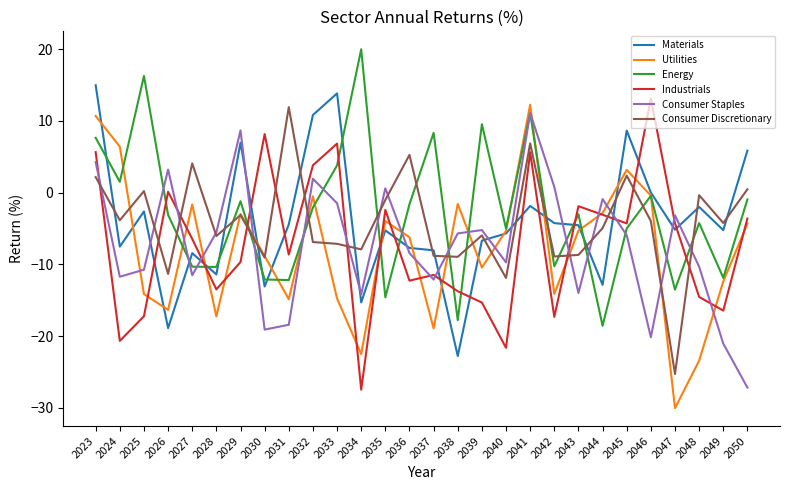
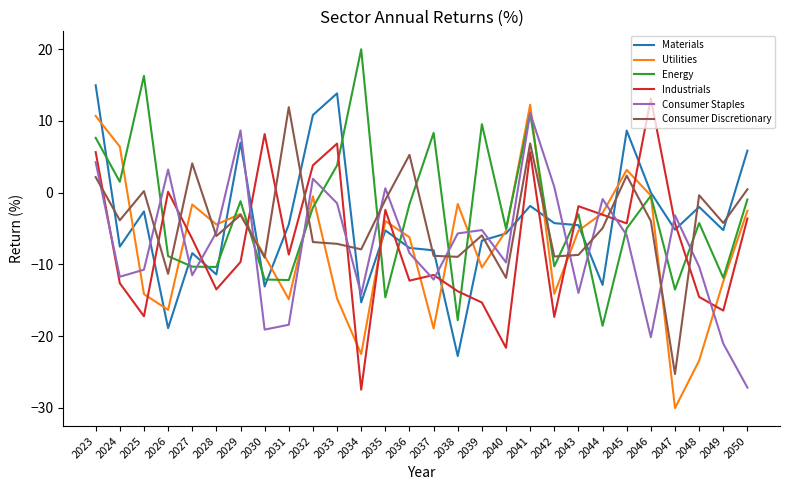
  {
    "Materials": {
      "2023": 15,
      "2024": -8,
      "2025": -3,
      "2026": -19,
      "2027": -8,
      "2028": -11,
      "2029": 7,
      "2030": -13,
      "2031": -4,
      "2032": 11,
      "2033": 14,
      "2034": -15,
      "2035": -5,
      "2036": -8,
      "2037": -8,
      "2038": -23,
      "2039": -7,
      "2040": -6,
      "2041": -2,
      "2042": -4,
      "2043": -5,
      "2044": -13,
      "2045": 9,
      "2046": 0,
      "2047": -5,
      "2048": -2,
      "2049": -5,
      "2050": 6
    },
    "Utilities": {
      "2023": 11,
      "2024": 6,
      "2025": -14,
      "2026": -16,
      "2027": -2,
-     "2028": -17,
+     "2028": -4,
      "2031": -15,
      "2032": -1,
      "2033": -15,
      "2034": -23,
      "2035": -4,
      "2036": -6,
      "2037": -19,
      "2038": -2,
      "2039": -10,
      "2041": 12,
      "2042": -14,
      "2043": -5,
      "2045": 3,
      "2047": -30,
      "2048": -23,
      "2049": -12,
-     "2050": -4
+     "2050": -3
    },
    "Energy": {
      "2023": 8,
      "2024": 2,
      "2025": 16,
-     "2026": -3,
+     "2026": -9,
      "2027": -10,
      "2028": -10,
      "2029": -1,
      "2030": -12,
      "2031": -12,
      "2032": -2,
      "2033": 4,
      "2034": 20,
      "2035": -15,
      "2036": -2,
      "2037": 8,
      "2038": -18,
      "2039": 10,
      "2042": -10,
      "2043": -3,
      "2044": -19,
      "2045": -5,
      "2047": -14,
      "2048": -4,
      "2049": -12,
      "2050": -1
    },
    "Industrials": {
      "2023": 6,
-     "2024": -21,
+     "2024": -13,
      "2025": -17,
      "2026": 0,
      "2027": -6,
      "2028": -13,
      "2029": -10,
      "2030": 8,
      "2031": -9,
      "2032": 4,
      "2033": 7,
      "2034": -27,
      "2035": -2,
      "2036": -12,
      "2037": -11,
      "2038": -14,
      "2039": -15,
      "2040": -22,
      "2041": 6,
      "2042": -17,
      "2043": -2,
      "2045": -4,
      "2047": -4,
      "2048": -15,
      "2049": -16,
      "2050": -4
    },
    "Consumer Staples": {
      "2023": 4,
      "2024": -12,
      "2025": -11,
      "2026": 3,
      "2027": -12,
      "2028": -6,
      "2029": 9,
      "2030": -19,
      "2031": -18,
      "2032": 2,
      "2033": -1,
      "2034": -14,
      "2035": 1,
      "2036": -8,
      "2037": -12,
      "2038": -6,
      "2039": -5,
      "2040": -10,
      "2042": 1,
      "2043": -14,
      "2044": -1,
      "2045": -6,
      "2046": -20,
      "2047": -3,
      "2048": -10,
      "2049": -21,
      "2050": -27
    },
    "Consumer Discretionary": {
      "2023": 2,
      "2024": -4,
      "2025": 0,
      "2026": -11,
      "2027": 4,
      "2028": -6,
      "2031": 12,
      "2032": -7,
      "2033": -7,
      "2034": -8,
      "2035": -1,
      "2036": 5,
      "2037": -9,
      "2038": -9,
      "2039": -6,
      "2040": -12,
      "2041": 7,
      "2042": -9,
      "2043": -9,
      "2044": -5,
      "2045": 2,
      "2046": -4,
      "2047": -25,
      "2048": 0,
      "2049": -4,
      "2050": 0
    }
  }
